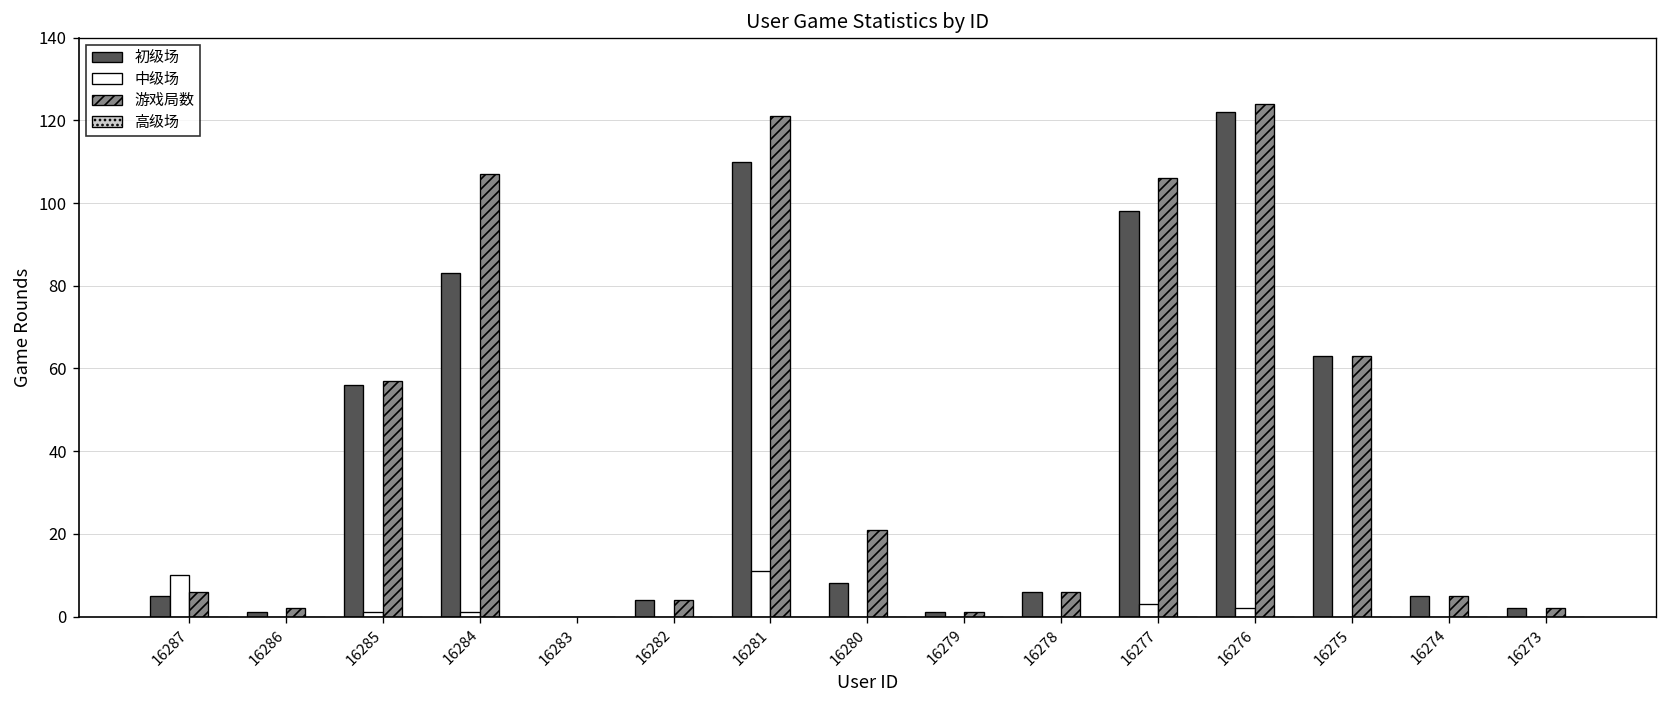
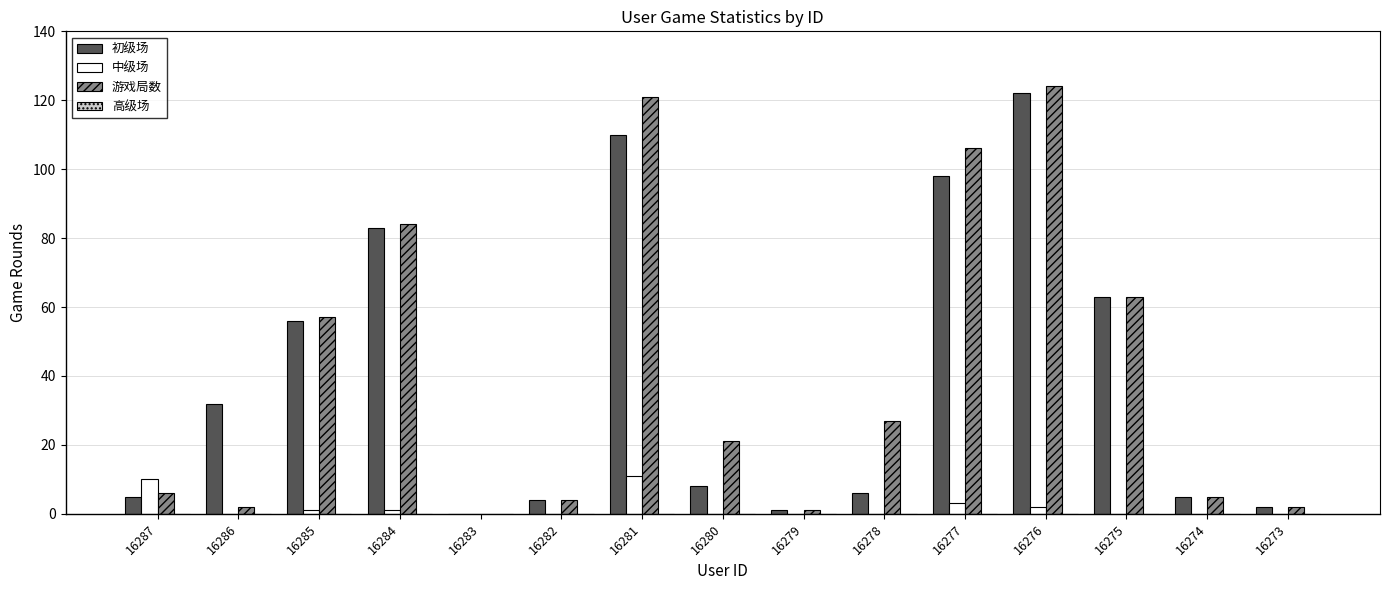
  {
    "初级场": {
      "16287": 5,
-     "16286": 1,
+     "16286": 32,
      "16285": 56,
      "16284": 83,
      "16283": 0,
      "16282": 4,
      "16281": 110,
      "16280": 8,
      "16279": 1,
      "16278": 6,
      "16277": 98,
      "16276": 122,
      "16275": 63,
      "16274": 5,
      "16273": 2
    },
    "中级场": {
      "16287": 10,
      "16286": 0,
      "16285": 1,
      "16284": 1,
      "16283": 0,
      "16282": 0,
      "16281": 11,
      "16280": 0,
      "16279": 0,
      "16278": 0,
      "16277": 3,
      "16276": 2,
      "16275": 0,
      "16274": 0,
      "16273": 0
    },
    "游戏局数": {
      "16287": 6,
      "16286": 2,
      "16285": 57,
-     "16284": 107,
+     "16284": 84,
      "16283": 0,
      "16282": 4,
      "16281": 121,
      "16280": 21,
      "16279": 1,
-     "16278": 6,
+     "16278": 27,
      "16277": 106,
      "16276": 124,
      "16275": 63,
      "16274": 5,
      "16273": 2
    },
    "高级场": {
      "16287": 0,
      "16286": 0,
      "16285": 0,
      "16284": 0,
      "16283": 0,
      "16282": 0,
      "16281": 0,
      "16280": 0,
      "16279": 0,
      "16278": 0,
      "16277": 0,
      "16276": 0,
      "16275": 0,
      "16274": 0,
      "16273": 0
    }
  }
